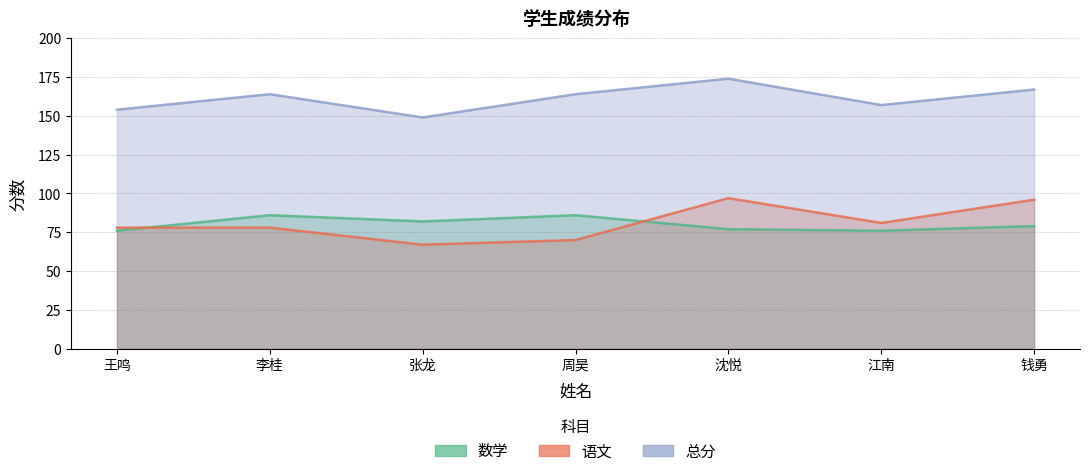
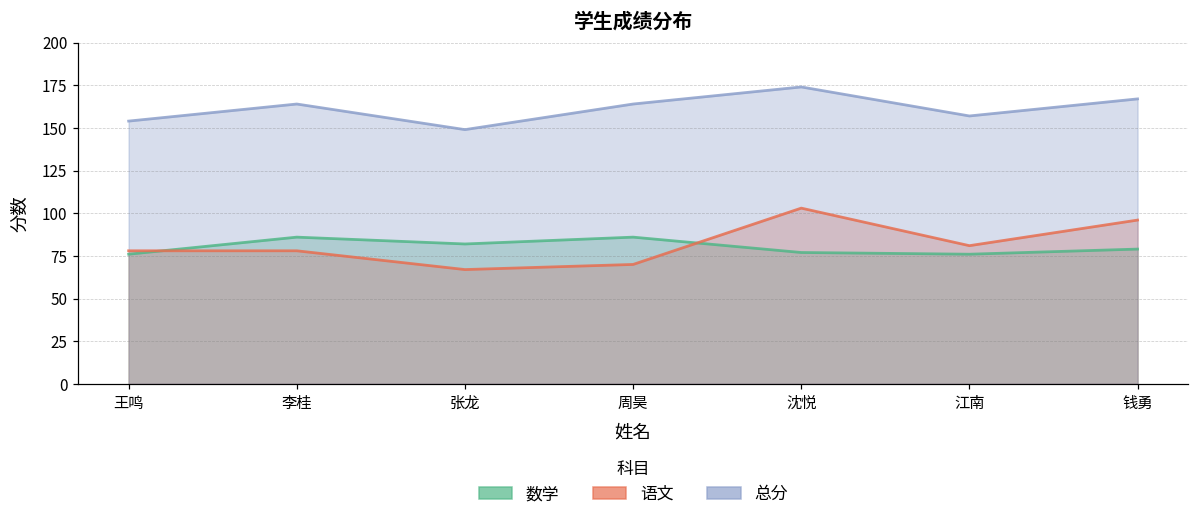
  {
    "语文": {
      "王鸣": 78,
      "李桂": 78,
      "张龙": 67,
      "周昊": 70,
-     "沈悦": 97,
+     "沈悦": 103,
      "江南": 81,
      "钱勇": 96
    }
  }
